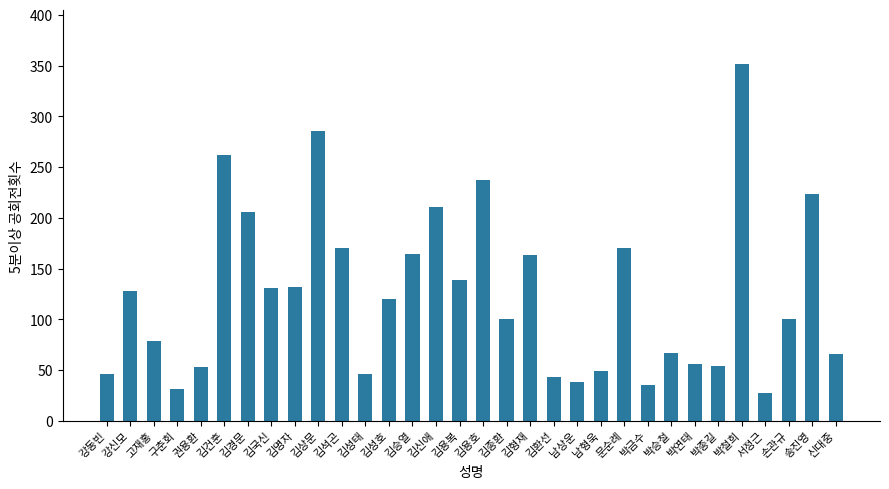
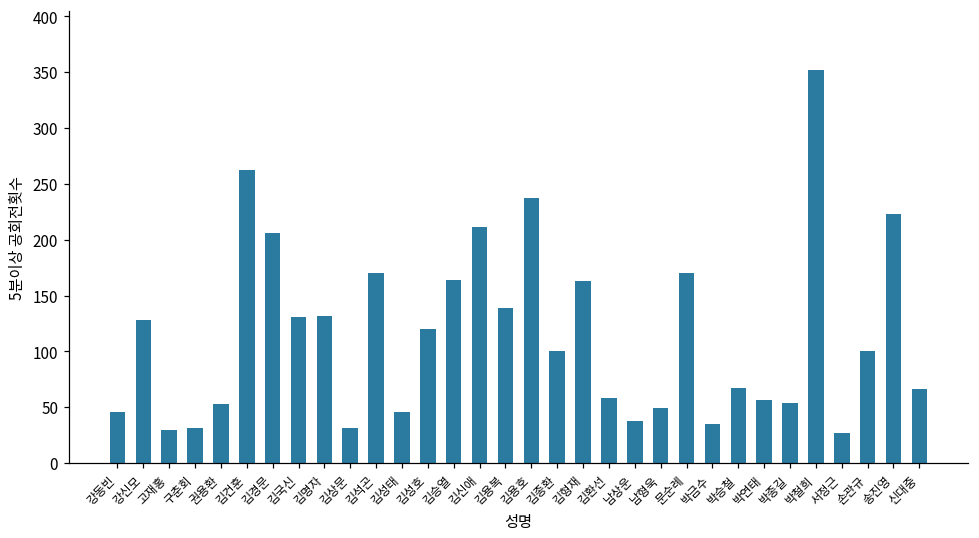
  {
    "강동빈": 46,
    "강신모": 128,
-   "고재홍": 79,
+   "고재홍": 30,
    "구춘회": 31,
    "권용환": 53,
    "김건훈": 262,
    "김경문": 206,
    "김국신": 131,
    "김명자": 132,
-   "김상문": 286,
+   "김상문": 31,
    "김석곤": 170,
    "김성태": 46,
    "김성호": 120,
    "김승열": 164,
    "김신애": 211,
    "김용복": 139,
    "김용호": 237,
    "김종환": 100,
    "김형재": 163,
-   "김환선": 43,
+   "김환선": 58,
    "남상운": 38,
    "남형욱": 49,
    "문순례": 170,
    "박금수": 35,
    "박승철": 67,
    "박연태": 56,
    "박종길": 54,
    "박철희": 352,
    "서정근": 27,
    "손관규": 100,
    "송진영": 223,
    "신대중": 66
  }
